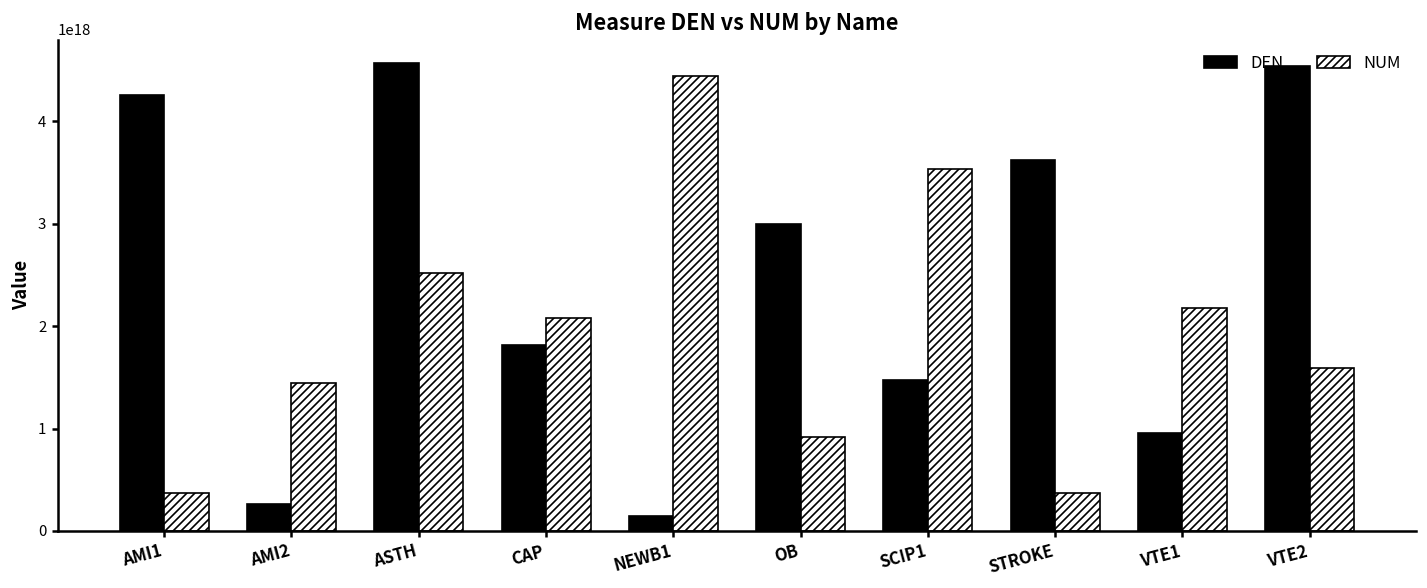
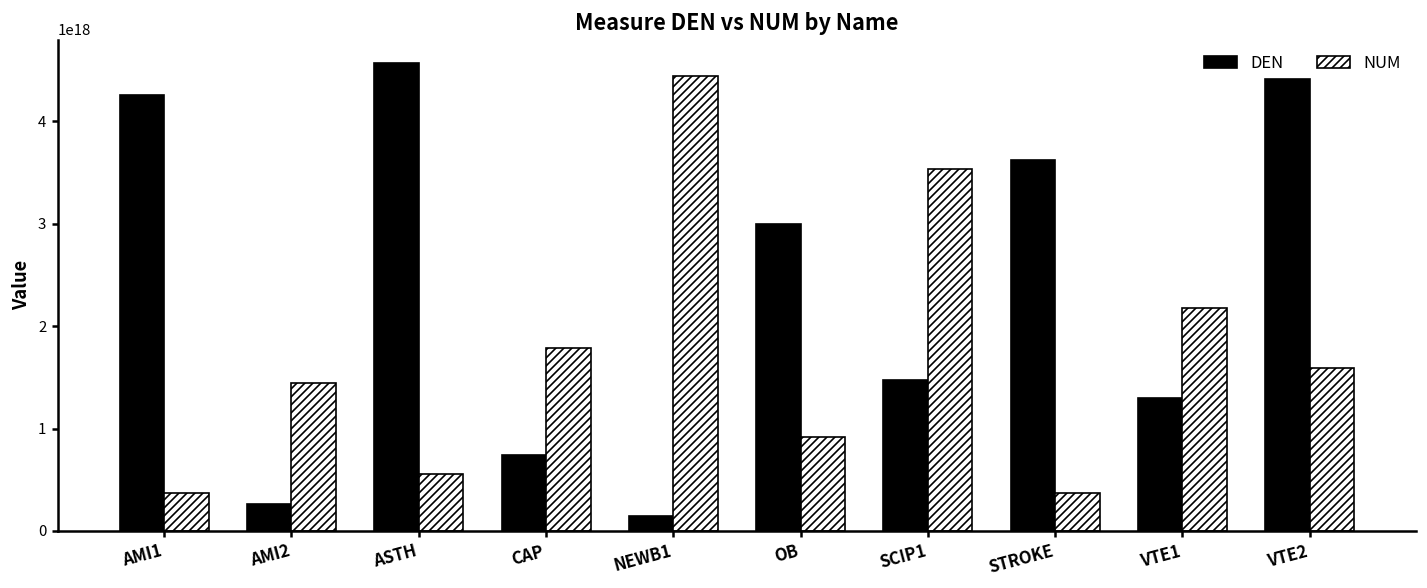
  {
    "DEN": {
      "AMI1": 4300000000000000000,
      "AMI2": 300000000000000000,
      "ASTH": 4600000000000000000,
-     "CAP": 1800000000000000000,
+     "CAP": 700000000000000000,
      "NEWB1": 100000000000000000,
      "OB": 3000000000000000000,
      "SCIP1": 1500000000000000000,
      "STROKE": 3600000000000000000,
-     "VTE1": 1000000000000000000,
-     "VTE2": 4500000000000000000
+     "VTE1": 1300000000000000000,
+     "VTE2": 4400000000000000000
    },
    "NUM": {
      "AMI1": 400000000000000000,
      "AMI2": 1400000000000000000,
-     "ASTH": 2500000000000000000,
-     "CAP": 2100000000000000000,
+     "ASTH": 600000000000000000,
+     "CAP": 1800000000000000000,
      "NEWB1": 4400000000000000000,
      "OB": 900000000000000000,
      "SCIP1": 3500000000000000000,
      "STROKE": 400000000000000000,
      "VTE1": 2200000000000000000,
      "VTE2": 1600000000000000000
    }
  }
